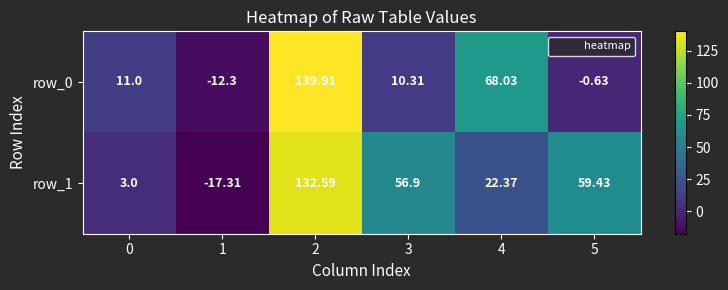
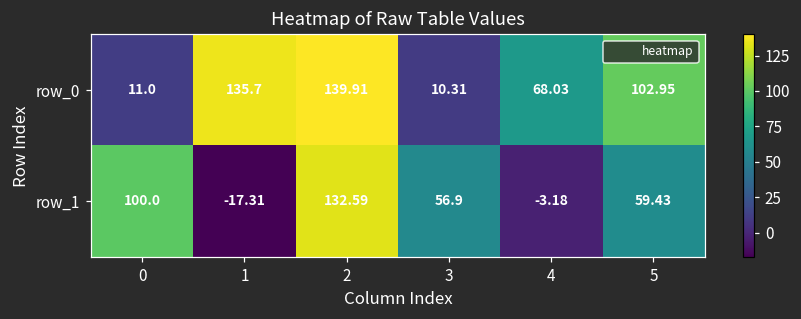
  {
    "row_0": {
      "0": 11.0,
-     "1": -12.3,
+     "1": 135.7,
      "2": 139.91,
      "3": 10.31,
      "4": 68.03,
-     "5": -0.63
+     "5": 102.95
    },
    "row_1": {
-     "0": 3.0,
+     "0": 100.0,
      "1": -17.31,
      "2": 132.59,
      "3": 56.9,
-     "4": 22.37,
+     "4": -3.18,
      "5": 59.43
    }
  }
